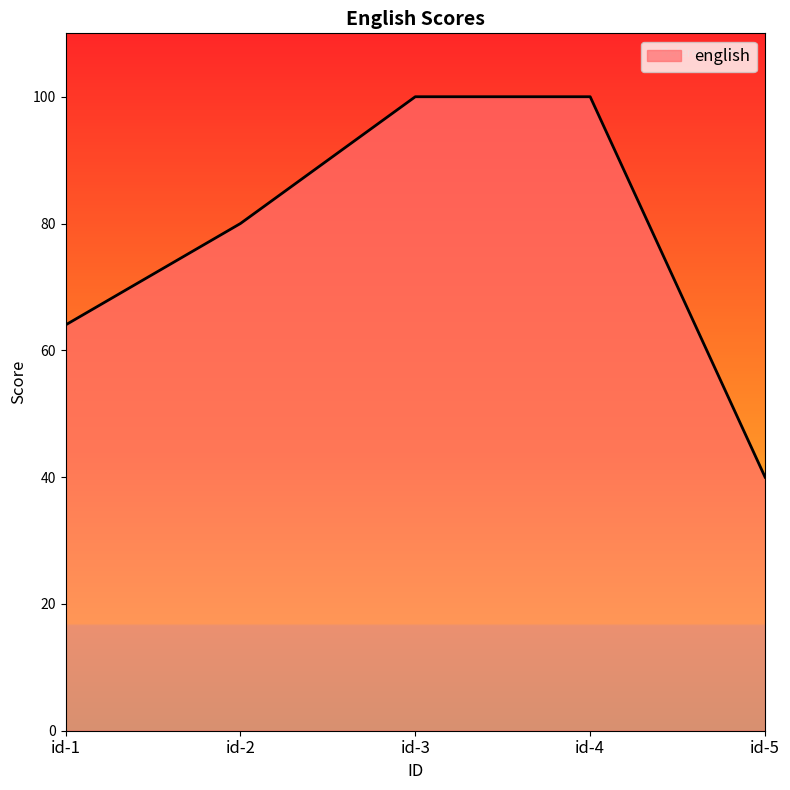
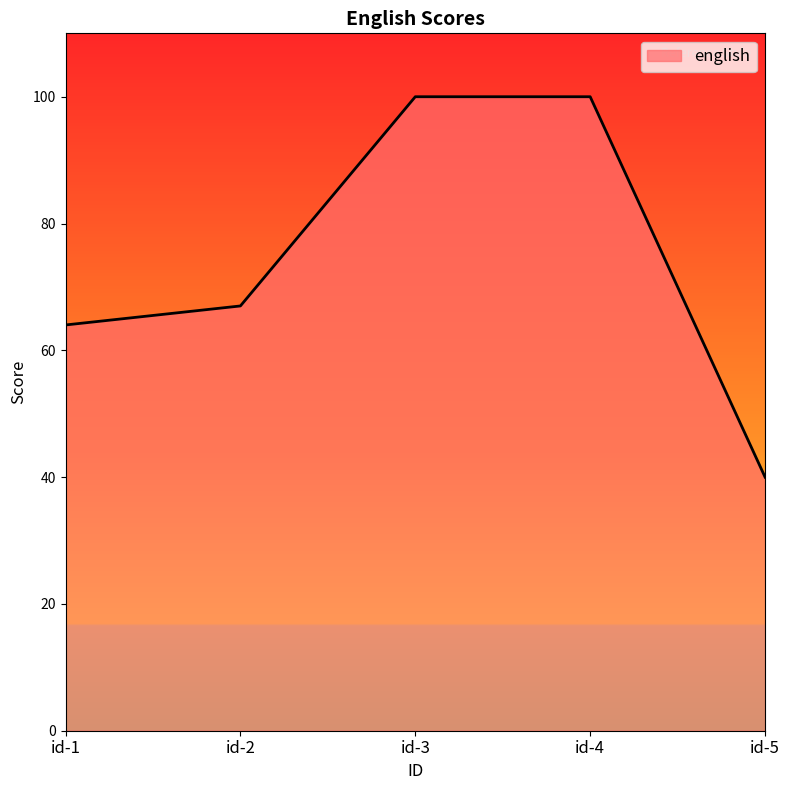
  {
    "id-1": 64,
-   "id-2": 80,
+   "id-2": 67,
    "id-3": 100,
    "id-4": 100,
    "id-5": 40
  }
